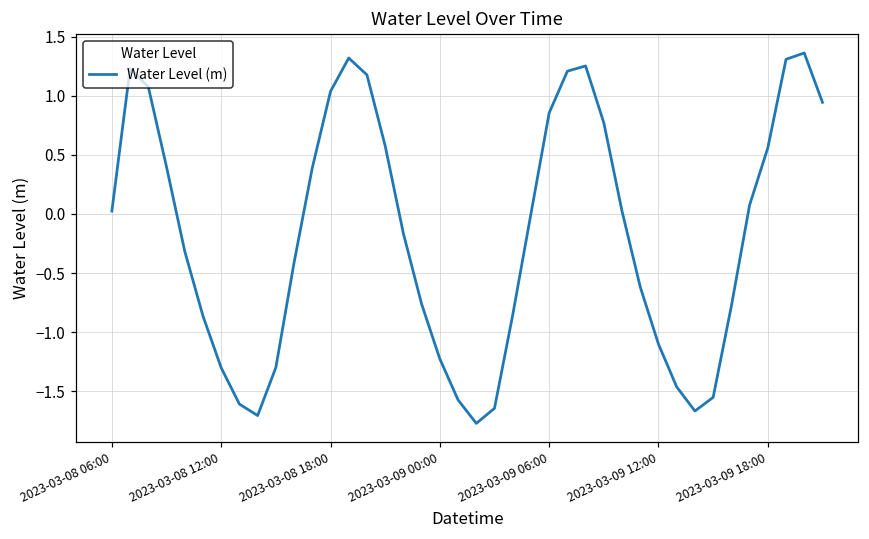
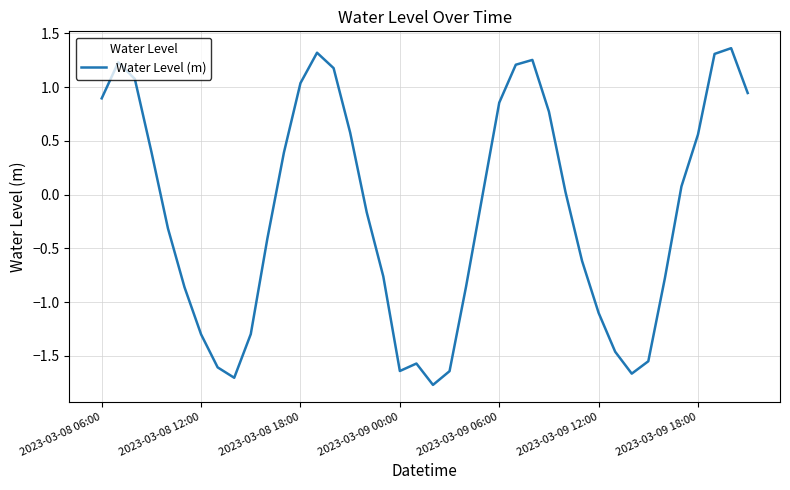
  {
-   "2023-03-08 06:00": 0.02,
+   "2023-03-08 06:00": 0.89,
    "2023-03-08 12:00": -1.30,
    "2023-03-08 18:00": 1.04,
-   "2023-03-09 00:00": -1.23,
+   "2023-03-09 00:00": -1.64,
    "2023-03-09 06:00": 0.85,
    "2023-03-09 12:00": -1.10,
    "2023-03-09 18:00": 0.56
  }
